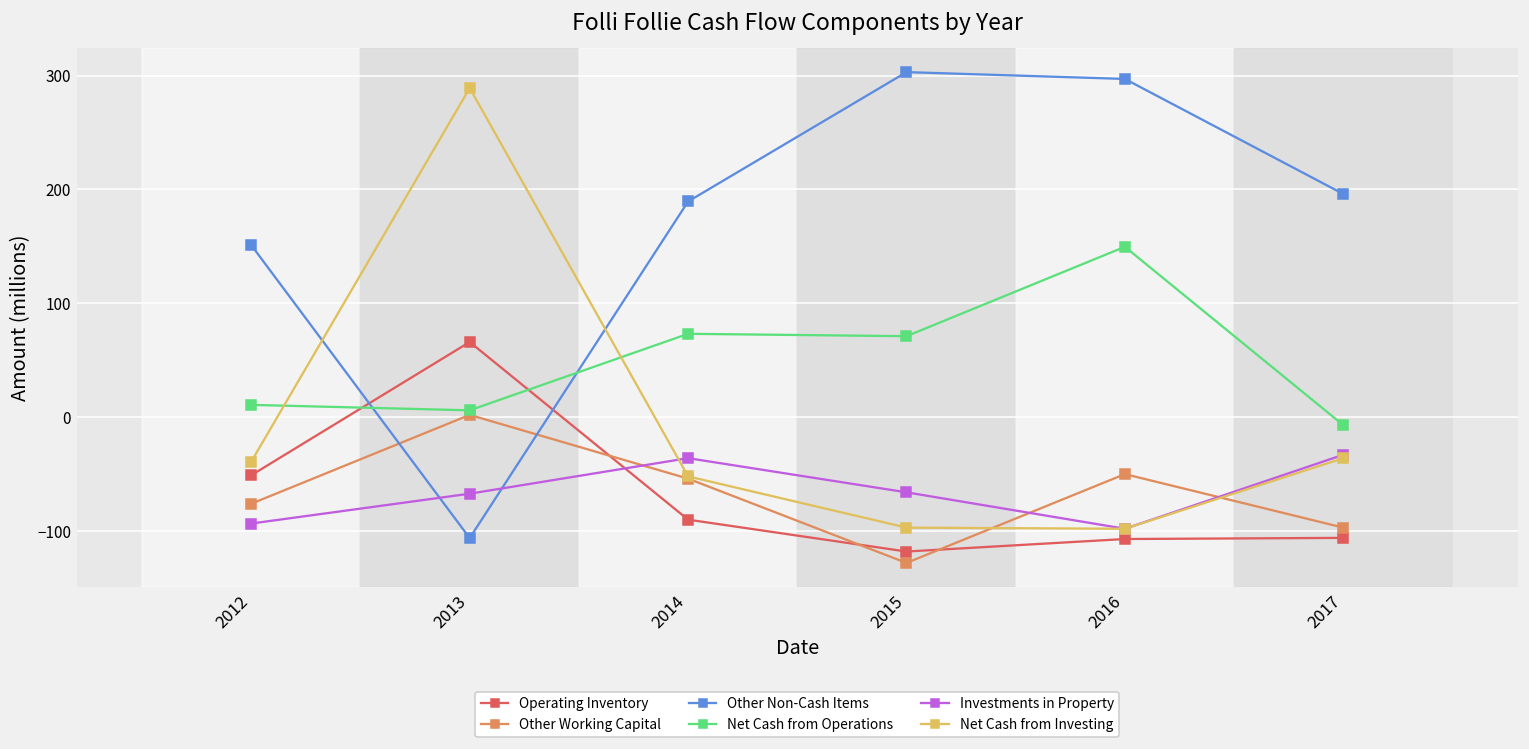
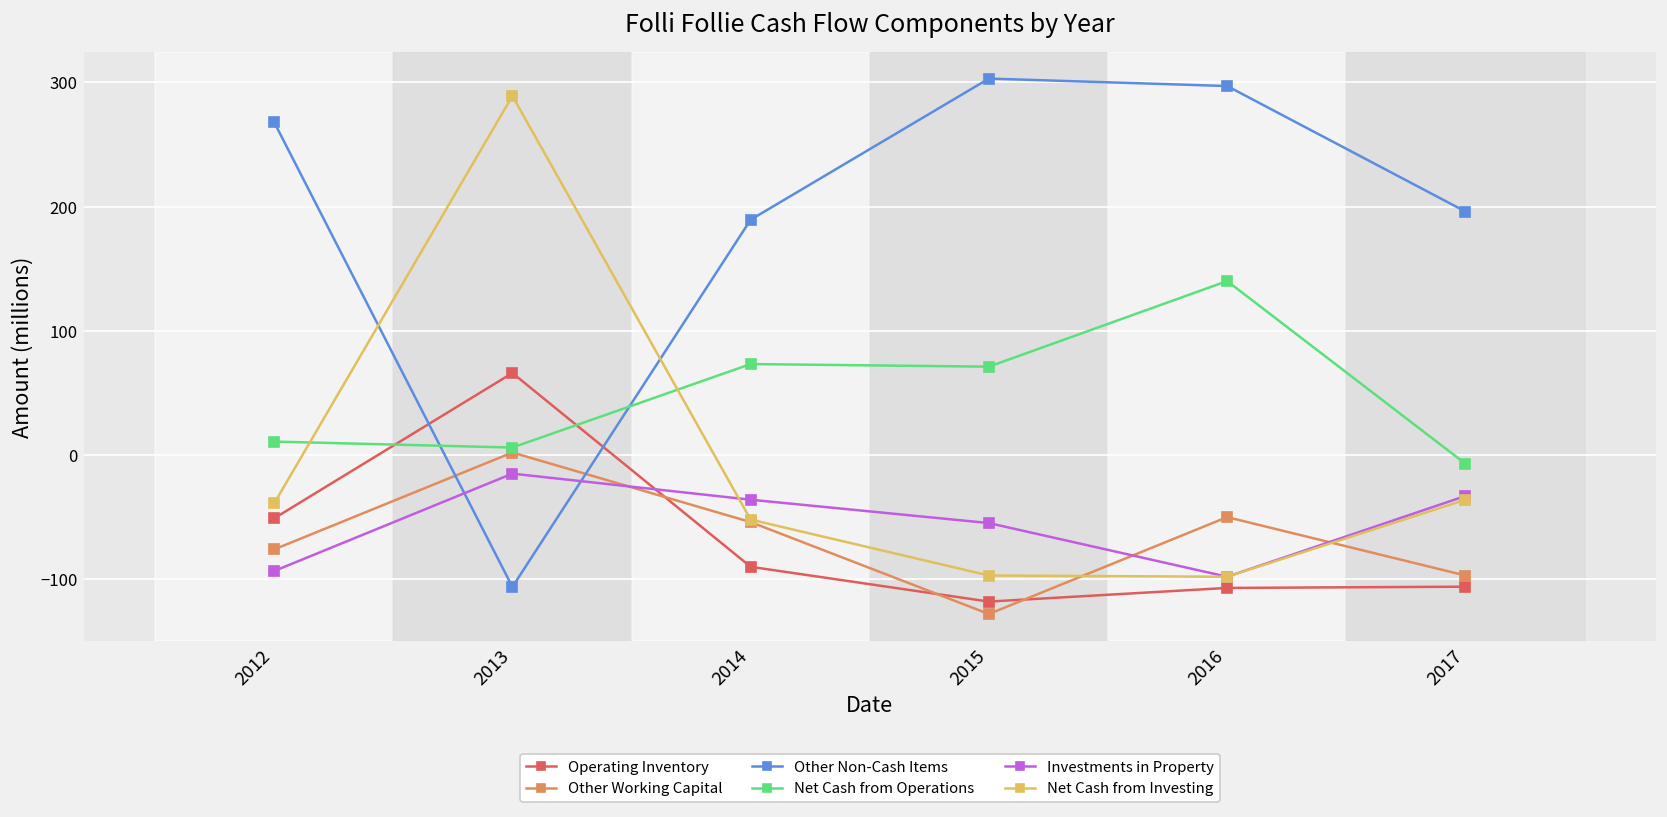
  {
    "Other Non-Cash Items": {
-     "2012": 151,
+     "2012": 268,
      "2013": -106,
      "2014": 189,
      "2015": 303,
      "2016": 297,
      "2017": 196
    },
    "Net Cash from Operations": {
      "2012": 11,
      "2013": 6,
      "2014": 73,
      "2015": 71,
-     "2016": 150,
+     "2016": 140,
      "2017": -7
    },
    "Investments in Property": {
      "2012": -93,
-     "2013": -67,
+     "2013": -15,
      "2014": -36,
-     "2015": -66,
+     "2015": -55,
      "2017": -33
    }
  }
